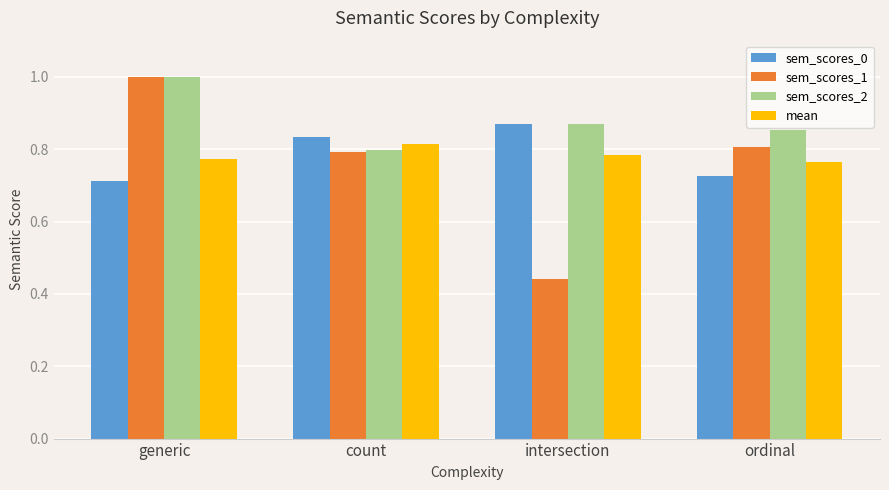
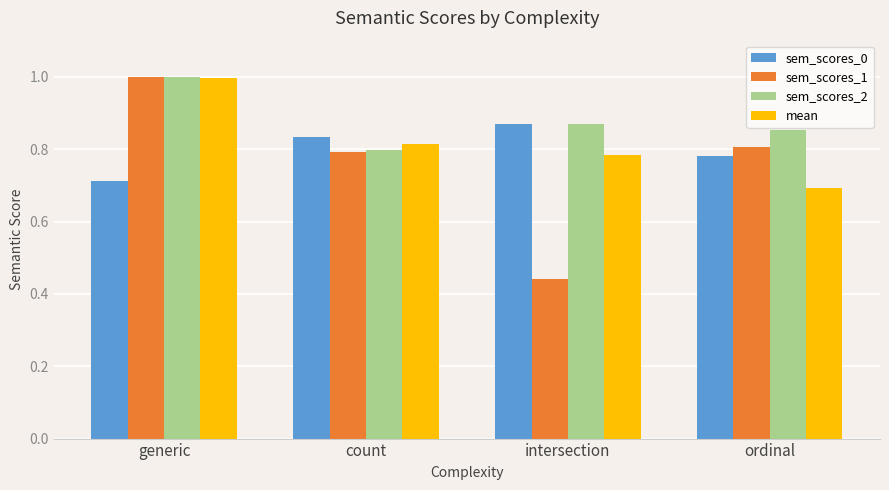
  {
    "sem_scores_0": {
      "generic": 0.71,
      "count": 0.83,
      "intersection": 0.87,
-     "ordinal": 0.73
+     "ordinal": 0.78
    },
    "sem_scores_1": {
      "generic": 1.00,
      "count": 0.79,
      "intersection": 0.44,
      "ordinal": 0.81
    },
    "sem_scores_2": {
      "generic": 1.00,
      "count": 0.80,
      "intersection": 0.87,
      "ordinal": 0.85
    },
    "mean": {
-     "generic": 0.77,
+     "generic": 1.00,
      "count": 0.81,
      "intersection": 0.78,
-     "ordinal": 0.77
+     "ordinal": 0.69
    }
  }
